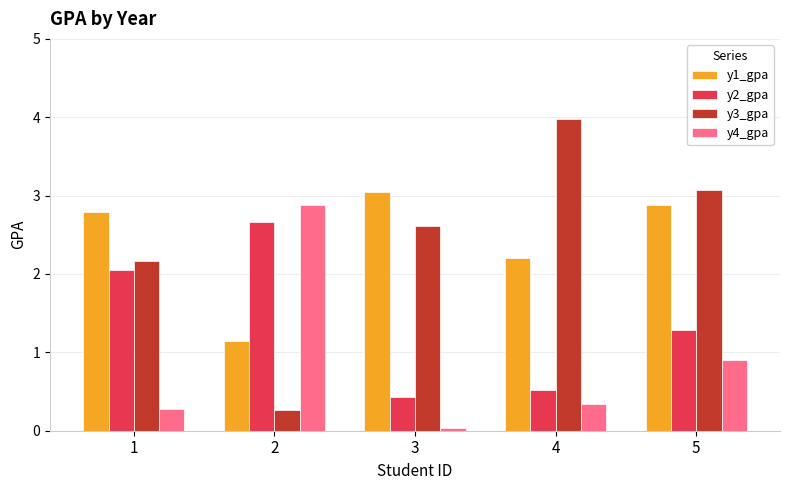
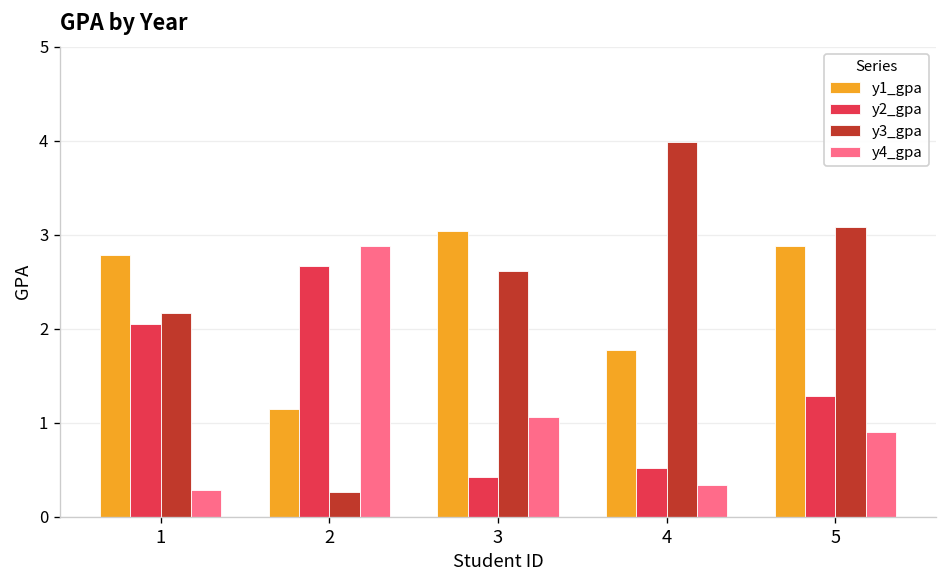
  {
    "y1_gpa": {
      "1": 2.8,
      "2": 1.1,
      "3": 3.0,
-     "4": 2.2,
+     "4": 1.8,
      "5": 2.9
    },
    "y4_gpa": {
      "1": 0.3,
      "2": 2.9,
-     "3": 0.0,
+     "3": 1.1,
      "4": 0.3,
      "5": 0.9
    }
  }
